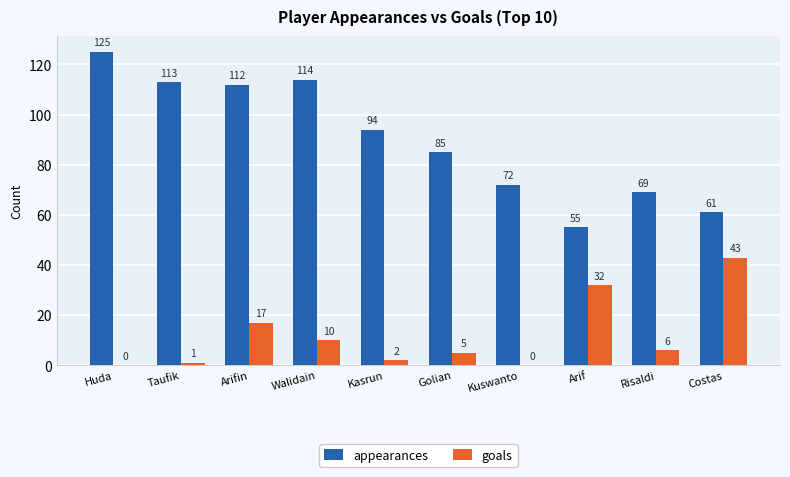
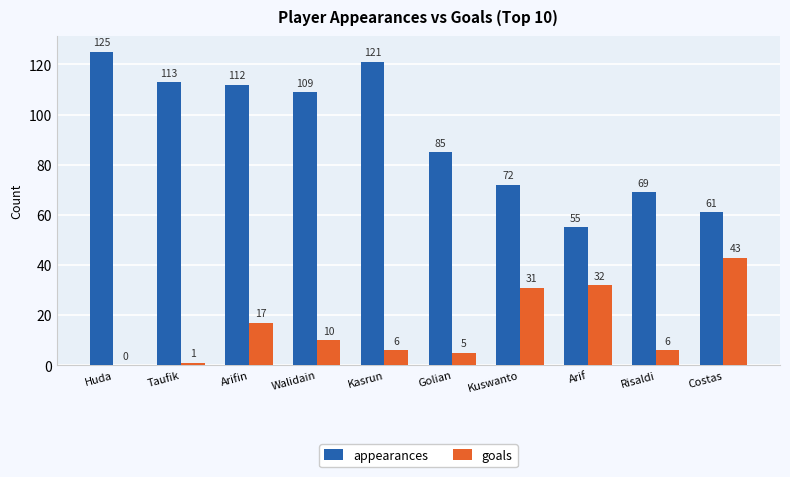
  {
    "appearances": {
      "Huda": 125,
      "Taufik": 113,
      "Arifin": 112,
-     "Walidain": 114,
-     "Kasrun": 94,
+     "Walidain": 109,
+     "Kasrun": 121,
      "Golian": 85,
      "Kuswanto": 72,
      "Arif": 55,
      "Risaldi": 69,
      "Costas": 61
    },
    "goals": {
      "Huda": 0,
      "Taufik": 1,
      "Arifin": 17,
      "Walidain": 10,
-     "Kasrun": 2,
+     "Kasrun": 6,
      "Golian": 5,
-     "Kuswanto": 0,
+     "Kuswanto": 31,
      "Arif": 32,
      "Risaldi": 6,
      "Costas": 43
    }
  }
